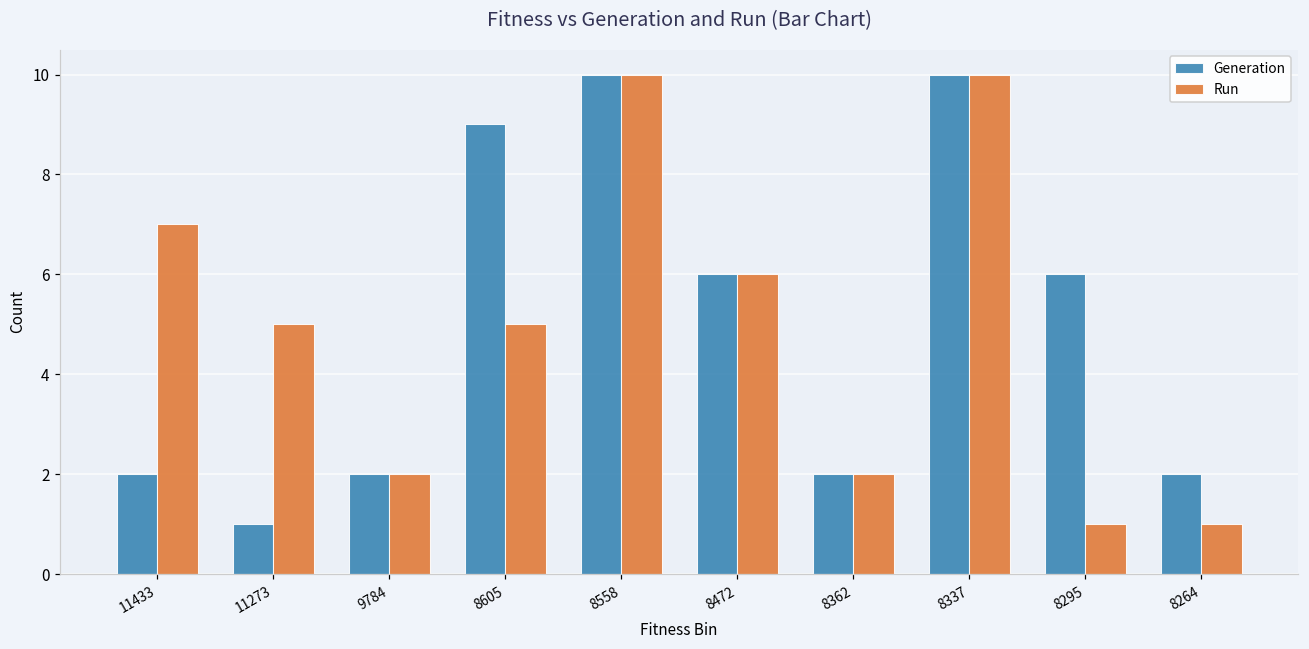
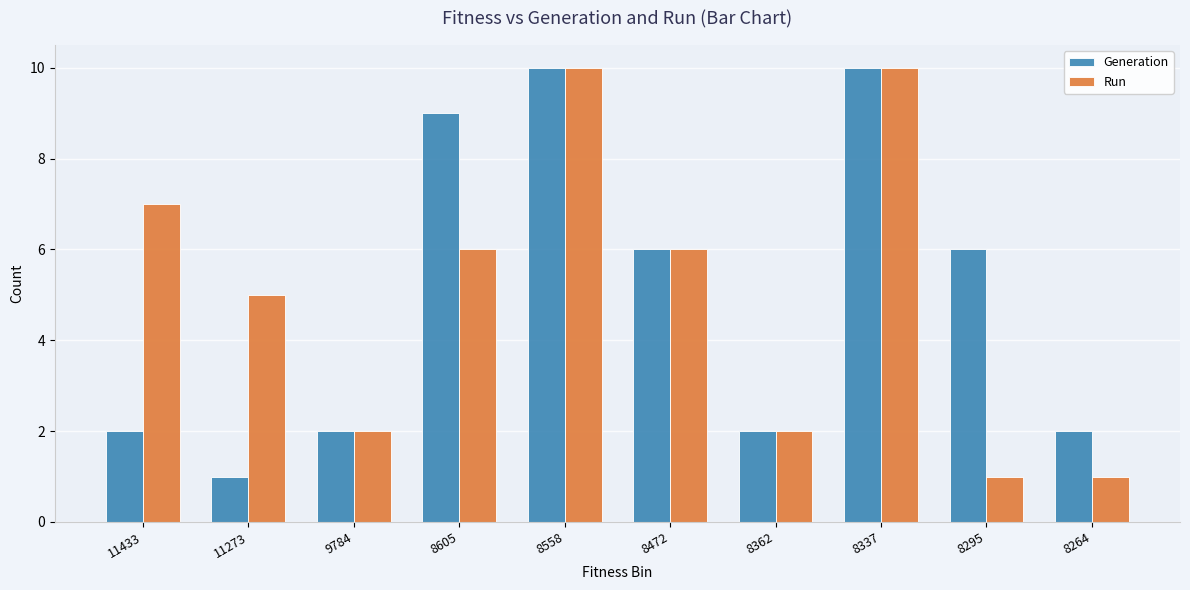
  {
    "Generation": {
      "11433": 2,
      "11273": 1,
      "9784": 2,
      "8605": 9,
      "8558": 10,
      "8472": 6,
      "8362": 2,
      "8337": 10,
      "8295": 6,
      "8264": 2
    },
    "Run": {
      "11433": 7,
      "11273": 5,
      "9784": 2,
-     "8605": 5,
+     "8605": 6,
      "8558": 10,
      "8472": 6,
      "8362": 2,
      "8337": 10,
      "8295": 1,
      "8264": 1
    }
  }
